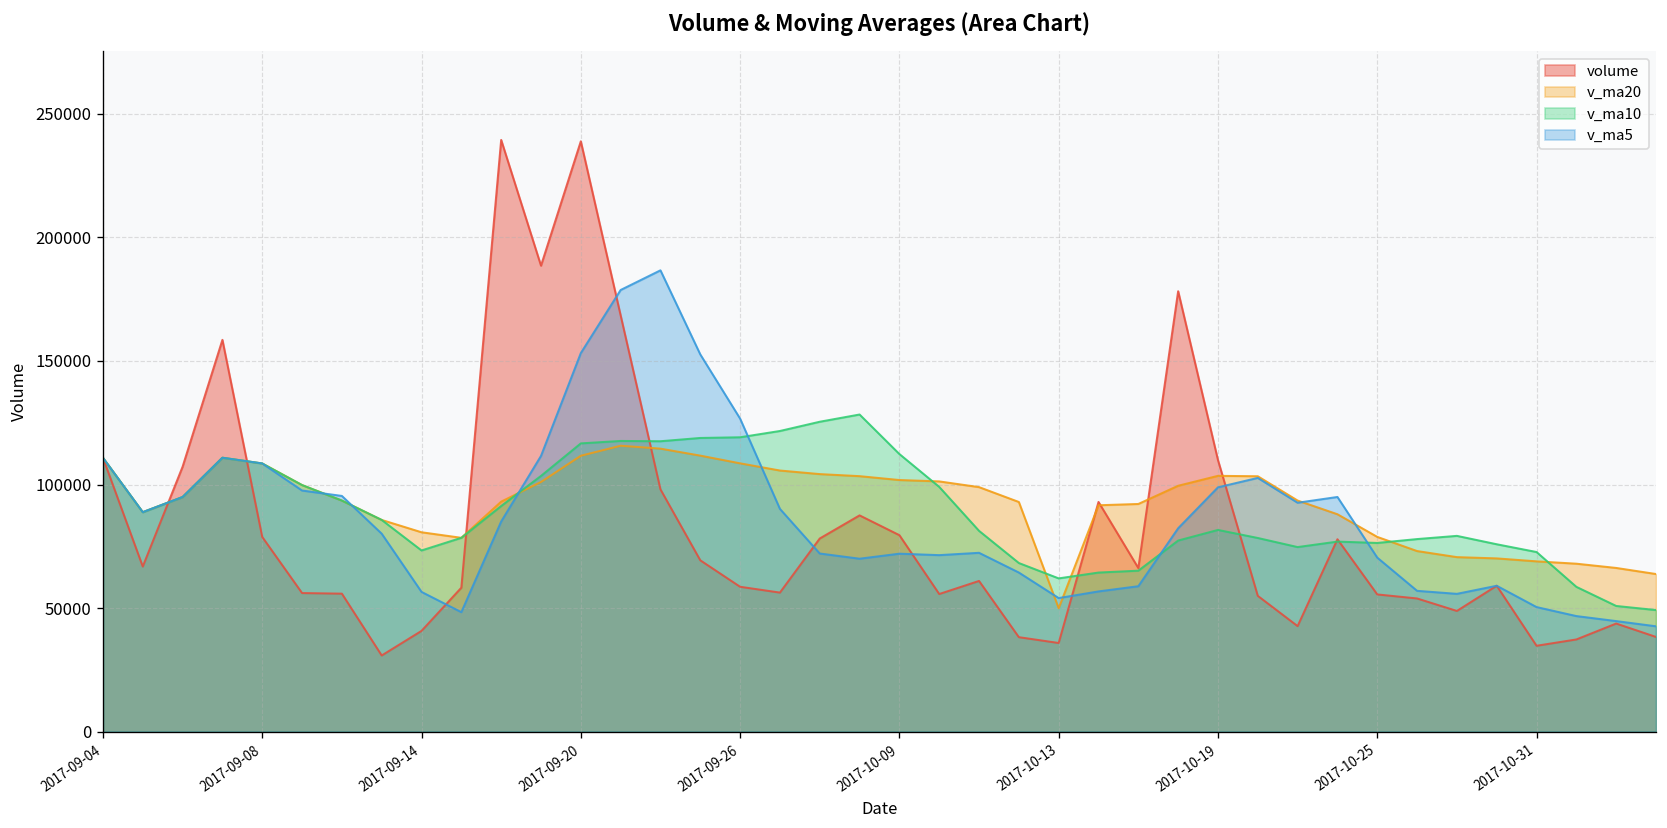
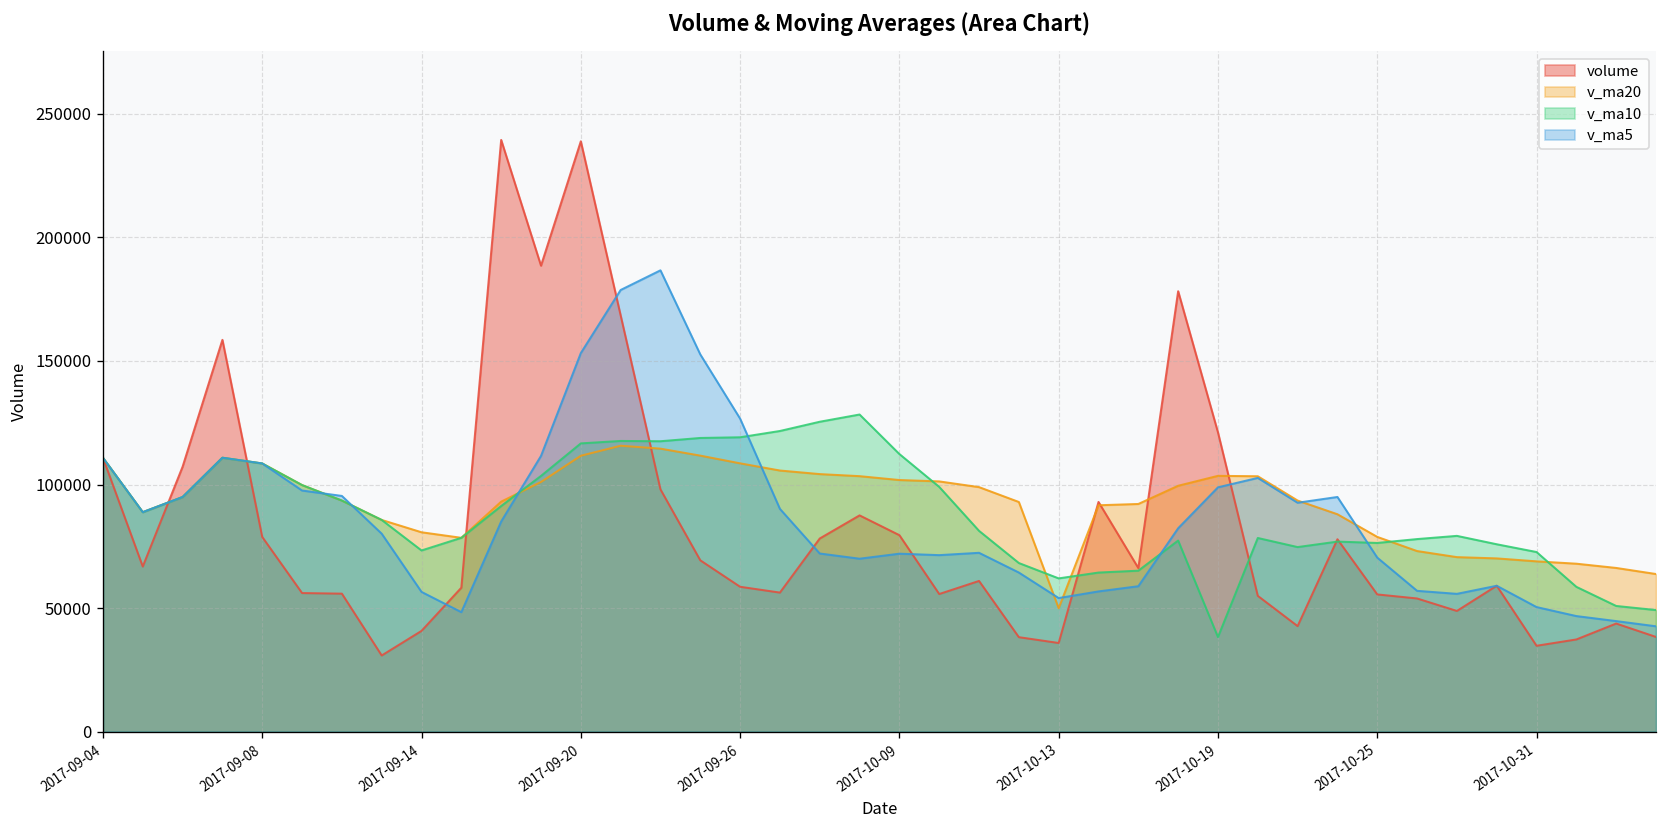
  {
    "volume": {
      "2017-09-08": 79000,
      "2017-09-14": 41000,
      "2017-09-20": 239000,
      "2017-09-26": 59000,
      "2017-10-09": 80000,
      "2017-10-13": 36000,
-     "2017-10-19": 110000,
+     "2017-10-19": 121000,
      "2017-10-25": 56000,
      "2017-10-31": 35000
    },
    "v_ma20": {
      "2017-09-14": 81000,
      "2017-09-20": 112000,
      "2017-09-26": 109000,
      "2017-10-09": 102000,
      "2017-10-13": 50000,
      "2017-10-19": 104000,
      "2017-10-25": 79000,
      "2017-10-31": 69000
    },
    "v_ma10": {
      "2017-09-14": 73000,
      "2017-09-20": 117000,
      "2017-09-26": 119000,
      "2017-10-09": 112000,
      "2017-10-13": 62000,
-     "2017-10-19": 82000,
+     "2017-10-19": 38000,
      "2017-10-25": 76000,
      "2017-10-31": 73000
    },
    "v_ma5": {
      "2017-09-14": 57000,
      "2017-09-20": 153000,
      "2017-09-26": 127000,
      "2017-10-09": 72000,
      "2017-10-13": 54000,
      "2017-10-19": 99000,
      "2017-10-25": 70000,
      "2017-10-31": 50000
    }
  }
